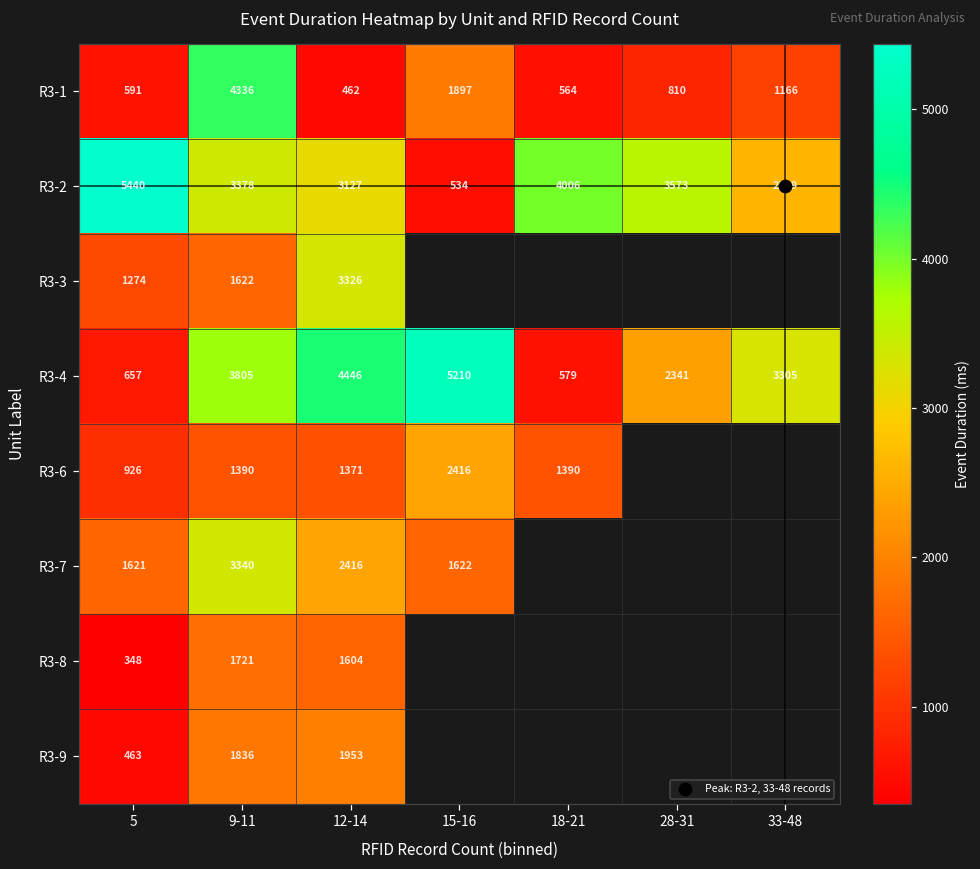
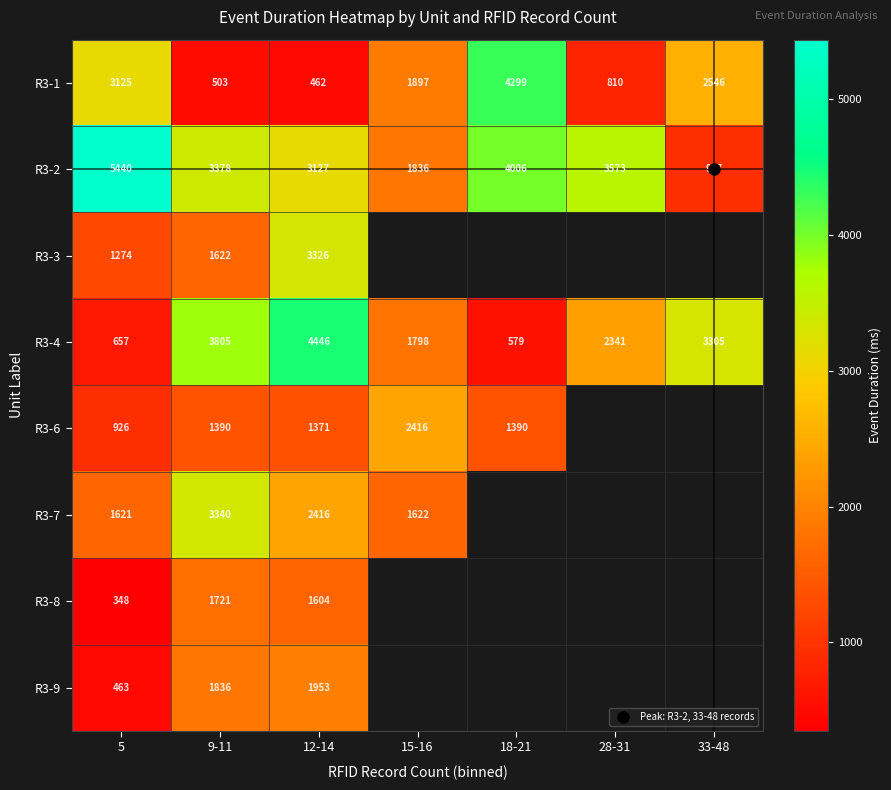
  {
    "R3-1": {
-     "5": 591,
-     "9-11": 4336,
+     "5": 3125,
+     "9-11": 503,
      "12-14": 462,
      "15-16": 1897,
-     "18-21": 564,
+     "18-21": 4299,
      "28-31": 810,
-     "33-48": 1166
+     "33-48": 2546
    },
    "R3-2": {
      "5": 5440,
      "9-11": 3378,
      "12-14": 3127,
-     "15-16": 534,
+     "15-16": 1836,
      "18-21": 4006,
      "28-31": 3573,
-     "33-48": 2599
+     "33-48": 927
    },
    "R3-3": {
      "5": 1274,
      "9-11": 1622,
      "12-14": 3326
    },
    "R3-4": {
      "5": 657,
      "9-11": 3805,
      "12-14": 4446,
-     "15-16": 5210,
+     "15-16": 1798,
      "18-21": 579,
      "28-31": 2341,
      "33-48": 3305
    },
    "R3-6": {
      "5": 926,
      "9-11": 1390,
      "12-14": 1371,
      "15-16": 2416,
      "18-21": 1390
    },
    "R3-7": {
      "5": 1621,
      "9-11": 3340,
      "12-14": 2416,
      "15-16": 1622
    },
    "R3-8": {
      "5": 348,
      "9-11": 1721,
      "12-14": 1604
    },
    "R3-9": {
      "5": 463,
      "9-11": 1836,
      "12-14": 1953
    }
  }
